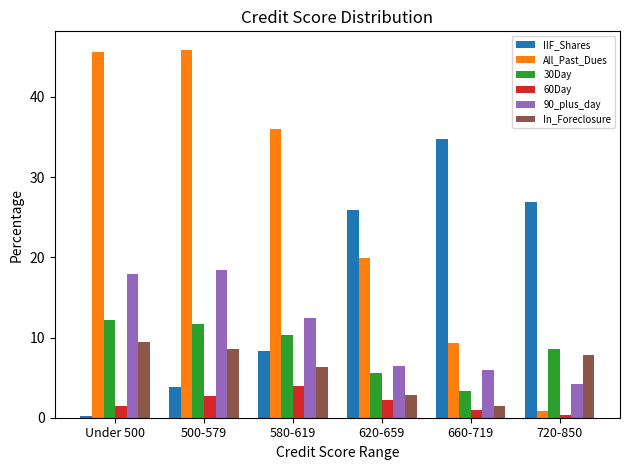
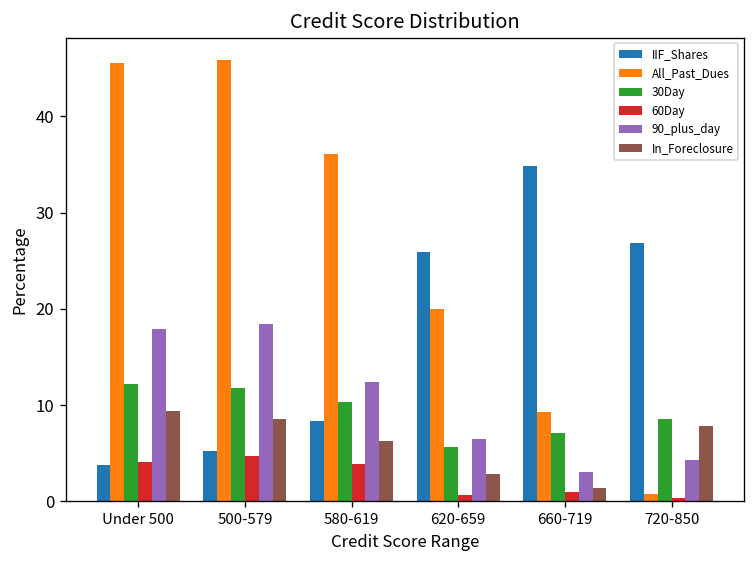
  {
    "IIF_Shares": {
-     "Under 500": 0,
-     "500-579": 4,
+     "Under 500": 4,
+     "500-579": 5,
      "580-619": 8,
      "620-659": 26,
      "660-719": 35,
      "720-850": 27
    },
    "All_Past_Dues": {
      "Under 500": 46,
      "500-579": 46,
      "580-619": 36,
      "620-659": 20,
      "660-719": 9,
      "720-850": 1
    },
    "30Day": {
      "Under 500": 12,
      "500-579": 12,
      "580-619": 10,
      "620-659": 6,
-     "660-719": 3,
+     "660-719": 7,
      "720-850": 9
    },
    "60Day": {
-     "Under 500": 1,
-     "500-579": 3,
+     "Under 500": 4,
+     "500-579": 5,
      "580-619": 4,
-     "620-659": 2,
+     "620-659": 1,
      "660-719": 1
    },
    "90_plus_day": {
      "Under 500": 18,
      "500-579": 18,
      "580-619": 12,
      "620-659": 6,
-     "660-719": 6,
+     "660-719": 3,
      "720-850": 4
    },
    "In_Foreclosure": {
      "Under 500": 9,
      "500-579": 9,
      "580-619": 6,
      "620-659": 3,
      "660-719": 1,
      "720-850": 8
    }
  }
